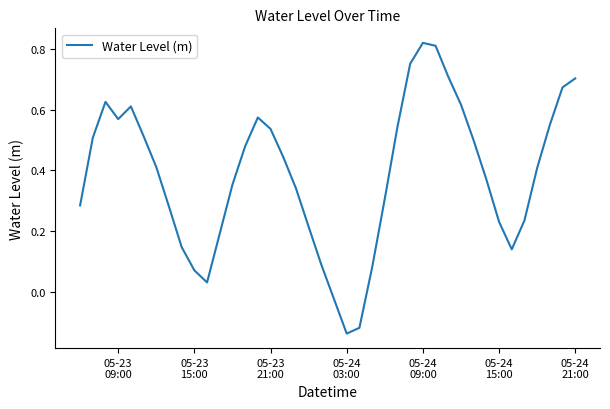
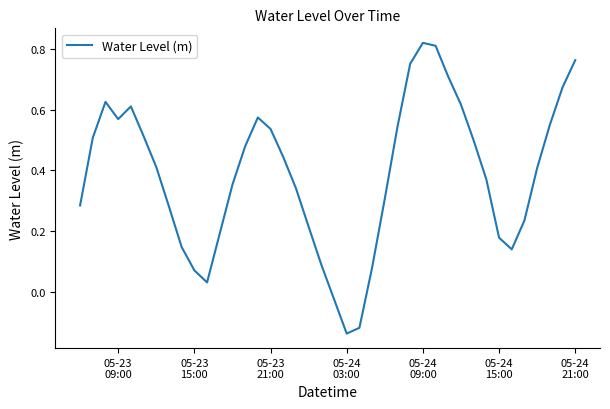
  {
    "05-23 09:00": 0.57,
    "05-23 15:00": 0.07,
    "05-23 21:00": 0.54,
    "05-24 03:00": -0.14,
    "05-24 09:00": 0.82,
-   "05-24 15:00": 0.23,
-   "05-24 21:00": 0.70
+   "05-24 15:00": 0.18,
+   "05-24 21:00": 0.76
  }
